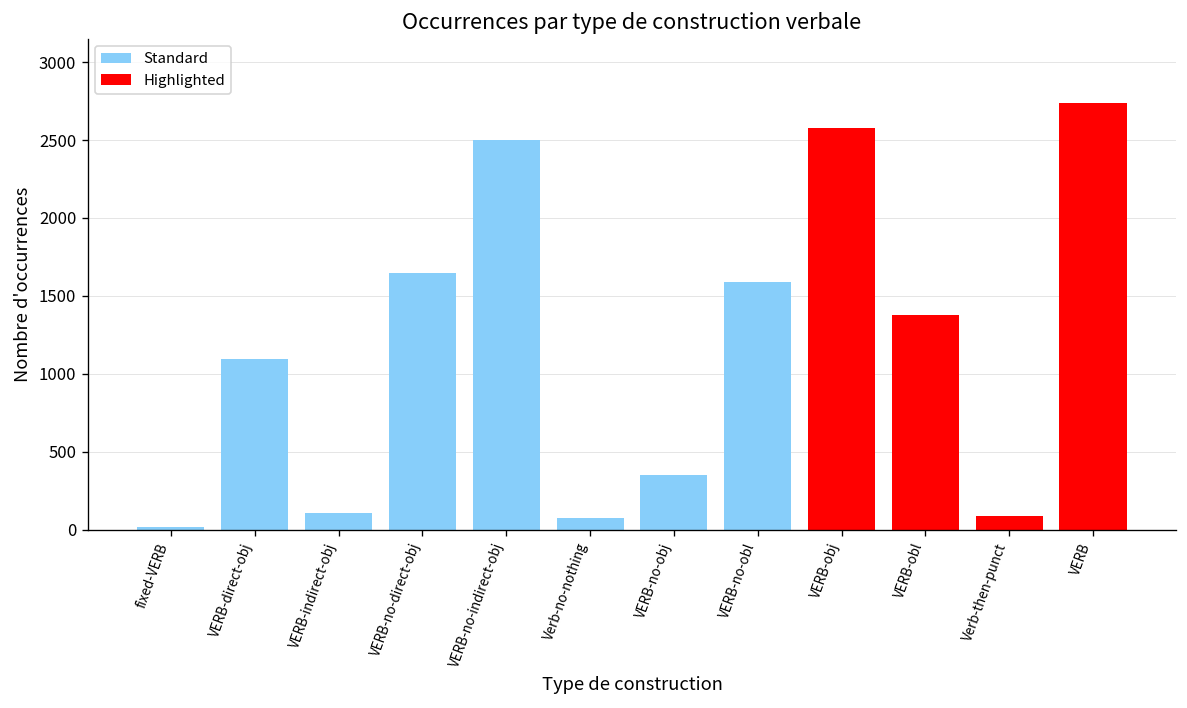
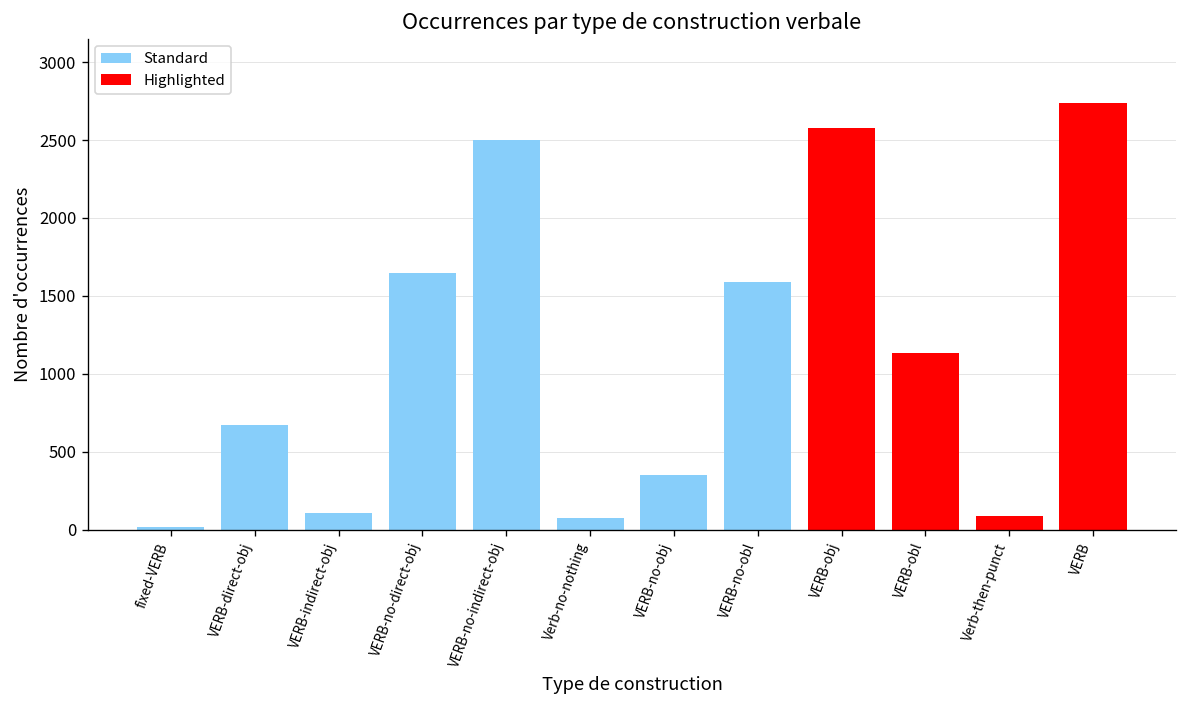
  {
-   "VERB-direct-obj": 1090,
+   "VERB-direct-obj": 670,
    "VERB-indirect-obj": 110,
    "VERB-no-direct-obj": 1650,
    "VERB-no-indirect-obj": 2500,
    "Verb-no-nothing": 70,
    "VERB-no-obj": 350,
    "VERB-no-obl": 1590,
    "VERB-obj": 2580,
-   "VERB-obl": 1380,
+   "VERB-obl": 1140,
    "Verb-then-punct": 90,
    "VERB": 2740
  }
